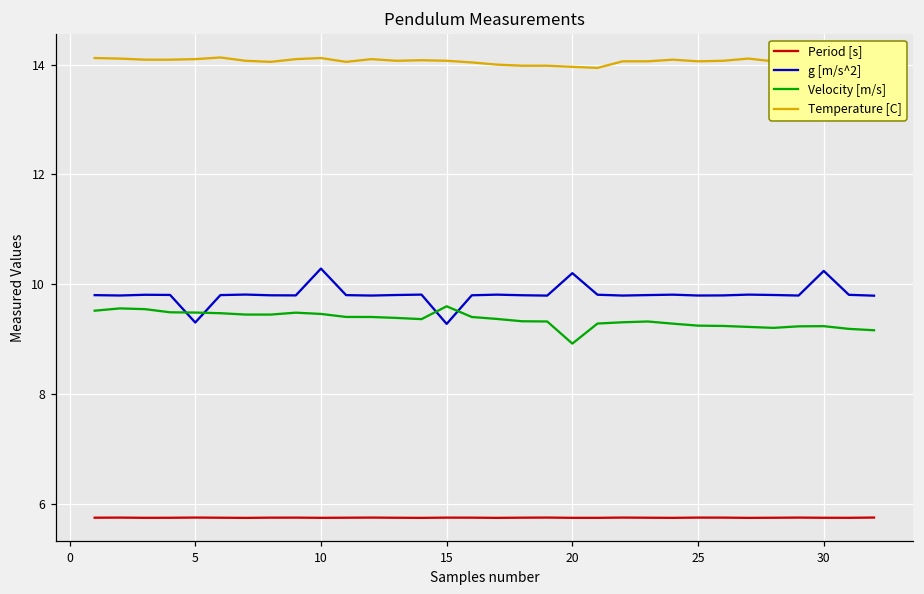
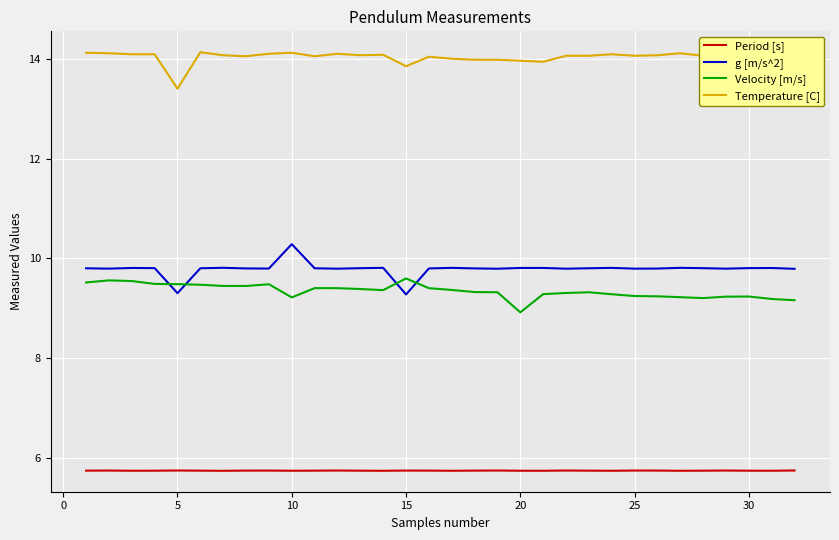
  {
    "Period [s]": {
      "5": 5.7,
      "10": 5.7,
      "15": 5.7,
      "20": 5.7,
      "25": 5.7,
      "30": 5.7
    },
    "g [m/s^2]": {
      "5": 9.3,
      "10": 10.3,
      "15": 9.3,
-     "20": 10.2,
+     "20": 9.8,
      "25": 9.8,
-     "30": 10.2
+     "30": 9.8
    },
    "Velocity [m/s]": {
      "5": 9.5,
-     "10": 9.5,
+     "10": 9.2,
      "15": 9.6,
      "20": 8.9,
      "25": 9.2,
      "30": 9.2
    },
    "Temperature [C]": {
-     "5": 14.1,
+     "5": 13.4,
      "10": 14.1,
-     "15": 14.1,
+     "15": 13.9,
      "20": 14.0,
      "25": 14.1
    }
  }
